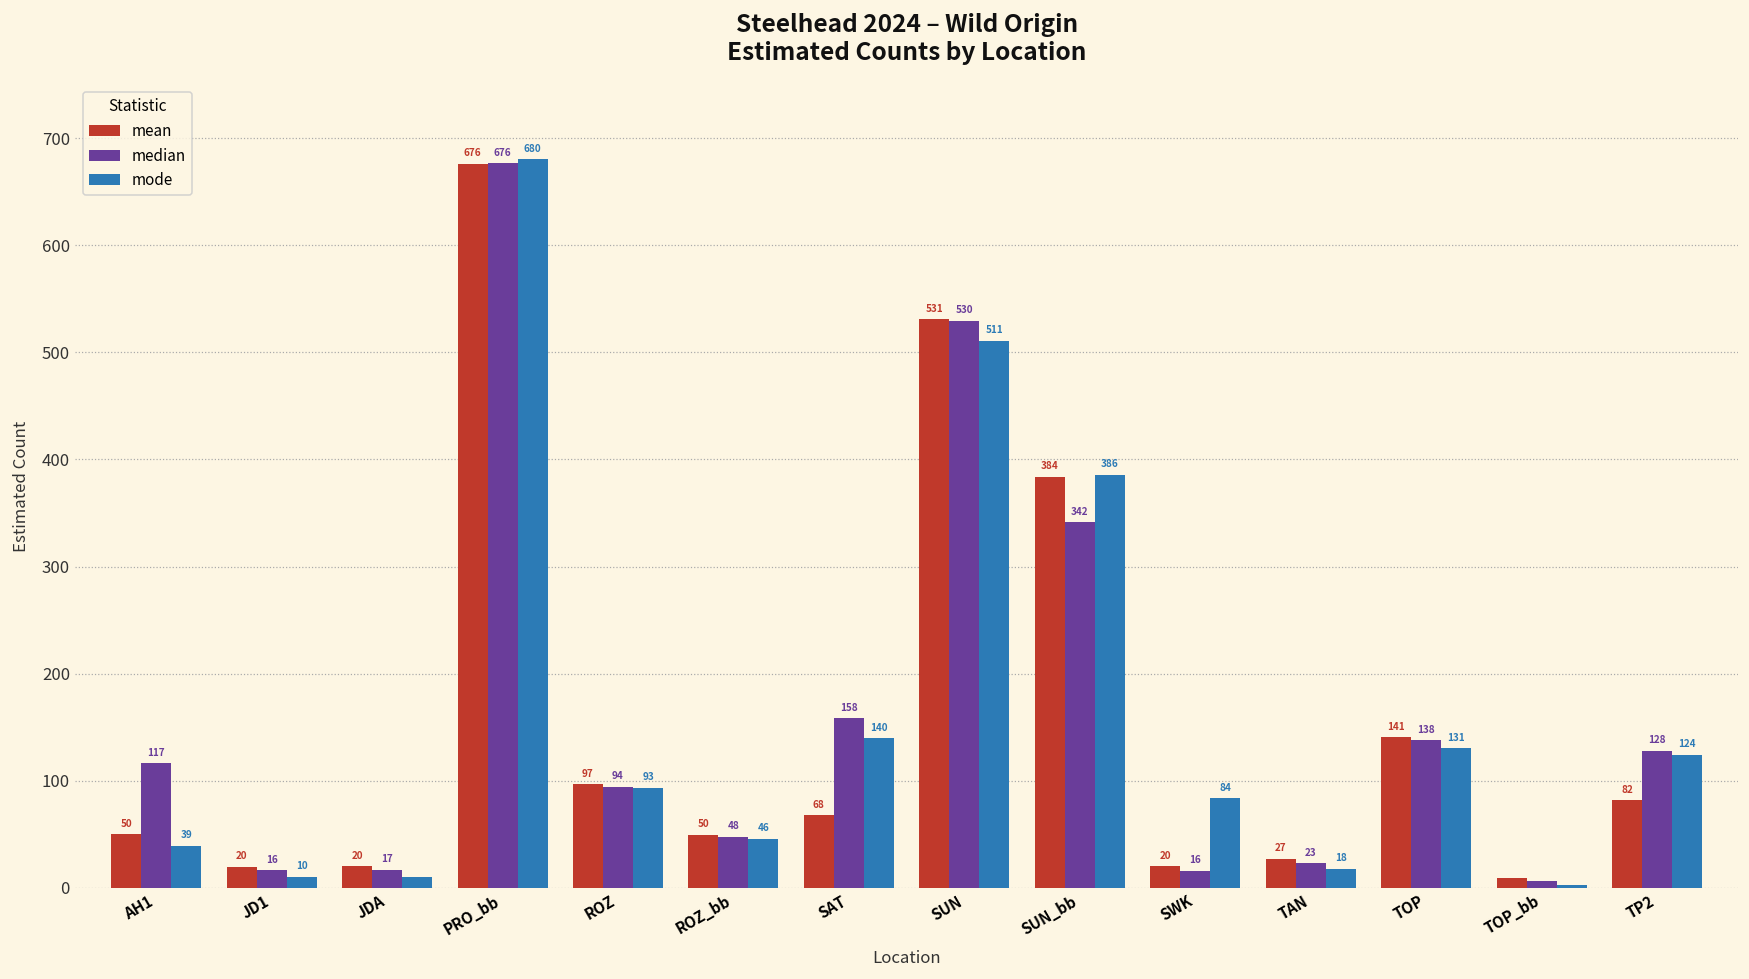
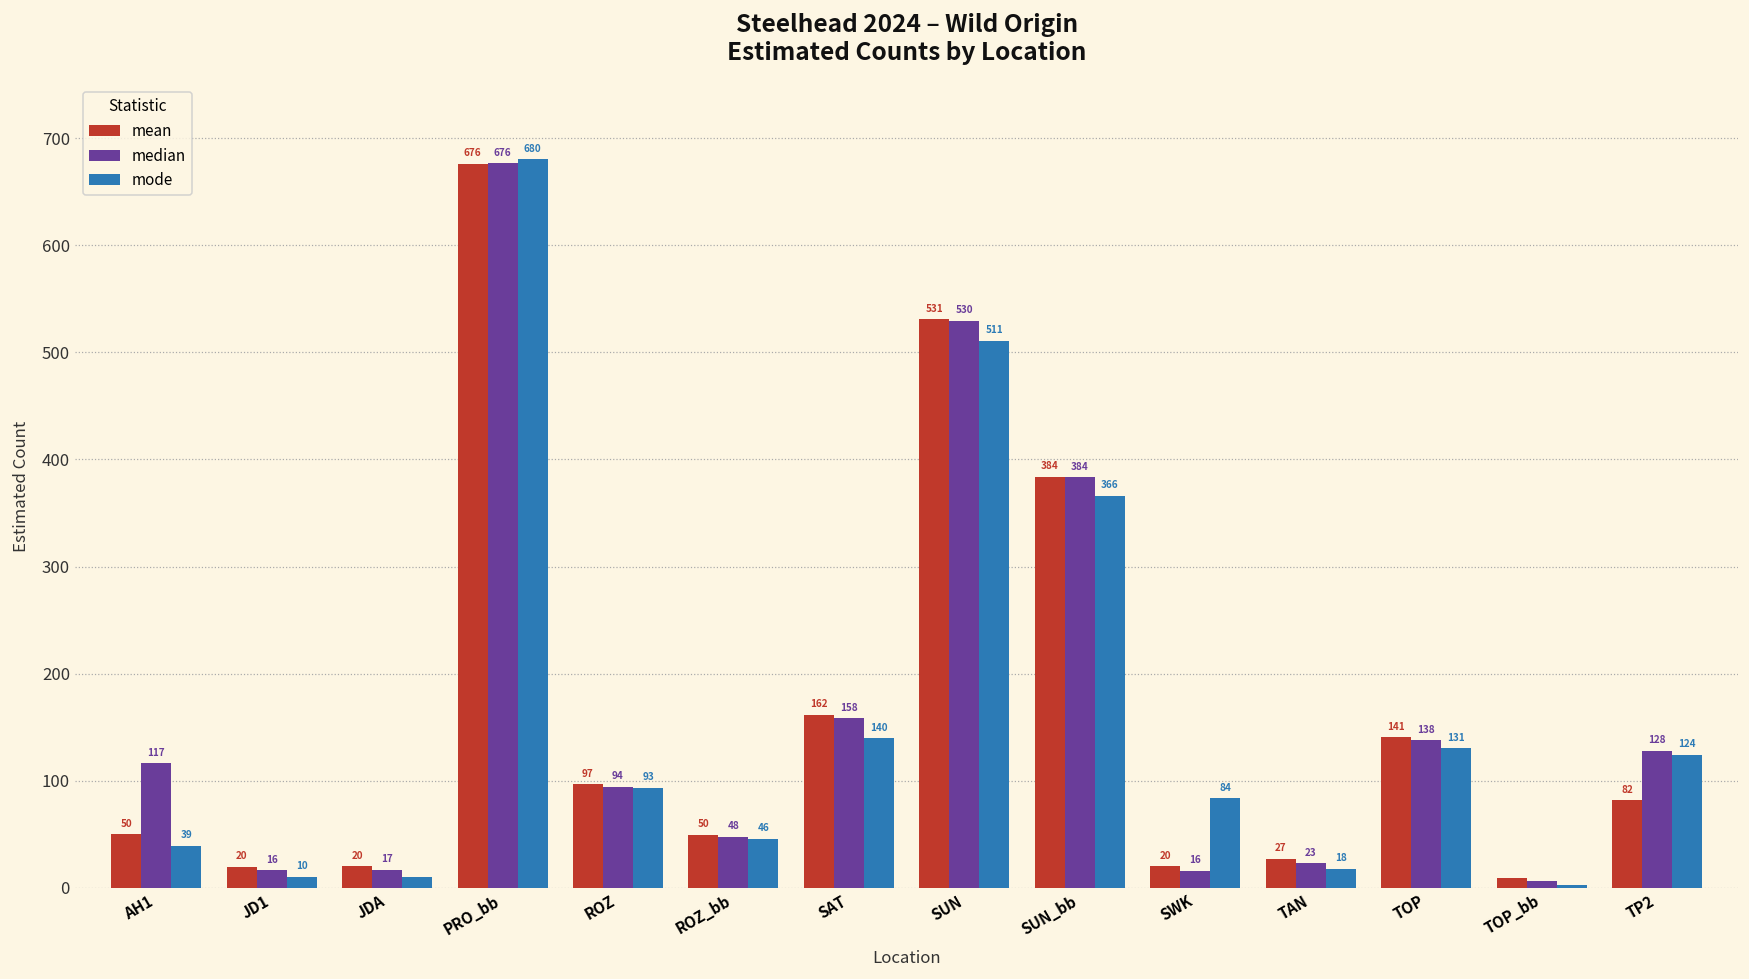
  {
    "mean": {
      "AH1": 50,
      "JD1": 20,
      "JDA": 20,
      "PRO_bb": 676,
      "ROZ": 97,
      "ROZ_bb": 50,
-     "SAT": 68,
+     "SAT": 162,
      "SUN": 531,
      "SUN_bb": 384,
      "SWK": 20,
      "TAN": 27,
      "TOP": 141,
      "TP2": 82
    },
    "median": {
      "AH1": 117,
      "JD1": 16,
      "JDA": 17,
      "PRO_bb": 676,
      "ROZ": 94,
      "ROZ_bb": 48,
      "SAT": 158,
      "SUN": 530,
-     "SUN_bb": 342,
+     "SUN_bb": 384,
      "SWK": 16,
      "TAN": 23,
      "TOP": 138,
      "TP2": 128
    },
    "mode": {
      "AH1": 39,
      "JD1": 10,
      "PRO_bb": 680,
      "ROZ": 93,
      "ROZ_bb": 46,
      "SAT": 140,
      "SUN": 511,
-     "SUN_bb": 386,
+     "SUN_bb": 366,
      "SWK": 84,
      "TAN": 18,
      "TOP": 131,
      "TP2": 124
    }
  }
